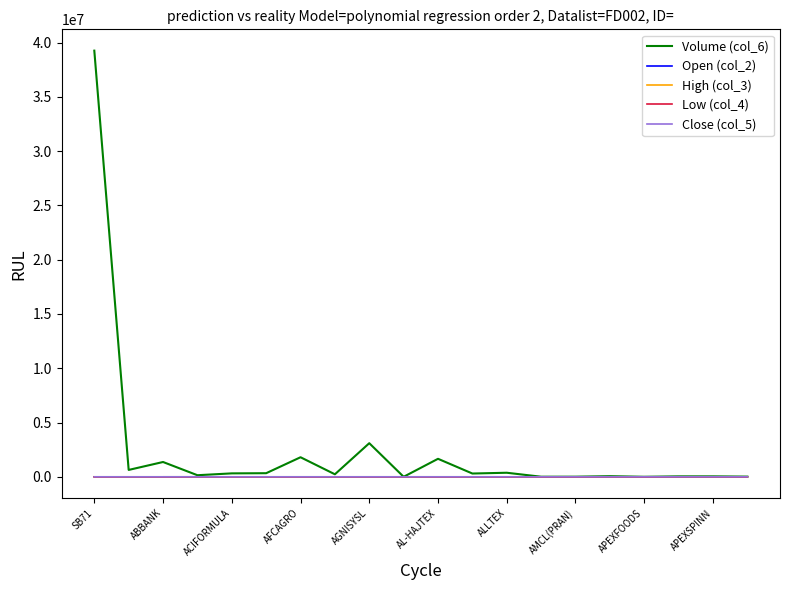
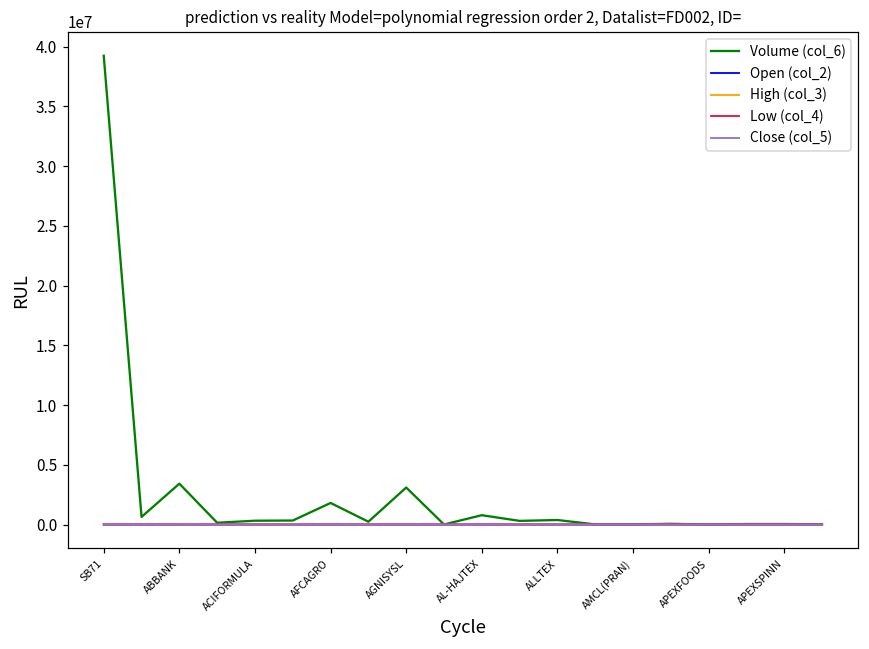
  {
    "Volume (col_6)": {
      "SB71": 39300000,
-     "ABBANK": 1400000,
+     "ABBANK": 3400000,
      "ACIFORMULA": 300000,
      "AFCAGRO": 1800000,
      "AGNISYSL": 3100000,
-     "AL-HAJTEX": 1700000,
+     "AL-HAJTEX": 800000,
      "ALLTEX": 400000
    },
    "Close (col_5)": {
      "SB71": 0,
      "ABBANK": 0,
      "ACIFORMULA": 0,
      "AFCAGRO": 0,
      "AGNISYSL": 0,
      "AL-HAJTEX": 0,
      "ALLTEX": 0
    }
  }
